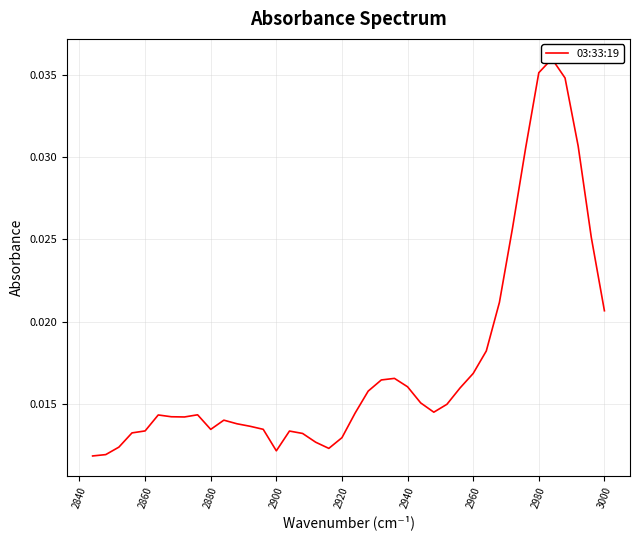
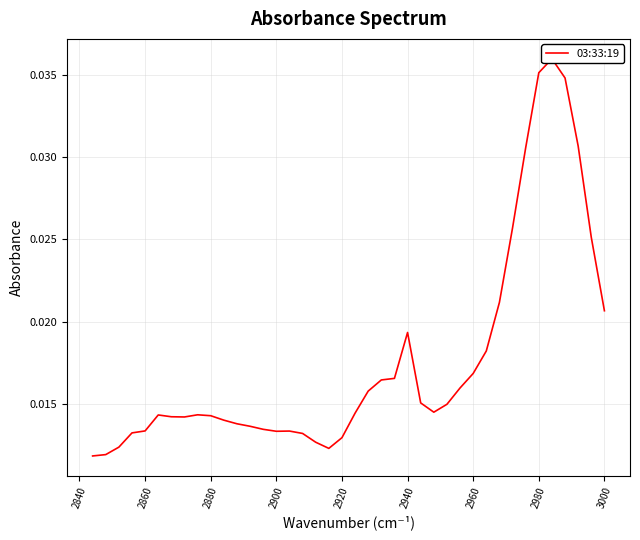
  {
    "2860": 0.0133,
-   "2880": 0.0134,
-   "2900": 0.0121,
+   "2880": 0.0143,
+   "2900": 0.0133,
    "2920": 0.0129,
-   "2940": 0.0160,
+   "2940": 0.0193,
    "2960": 0.0168,
    "2980": 0.0352,
    "3000": 0.0207
  }
